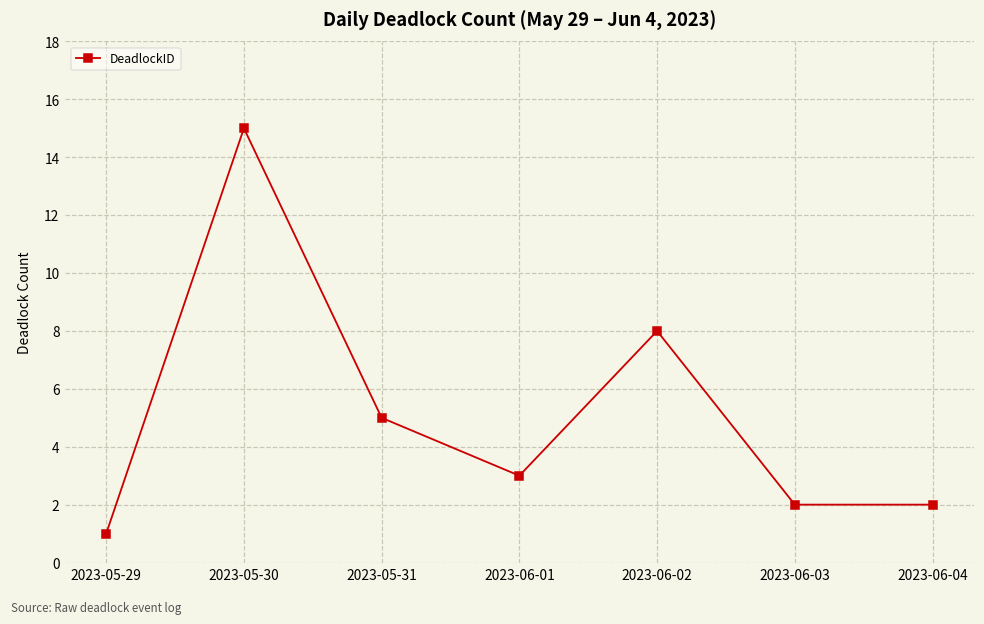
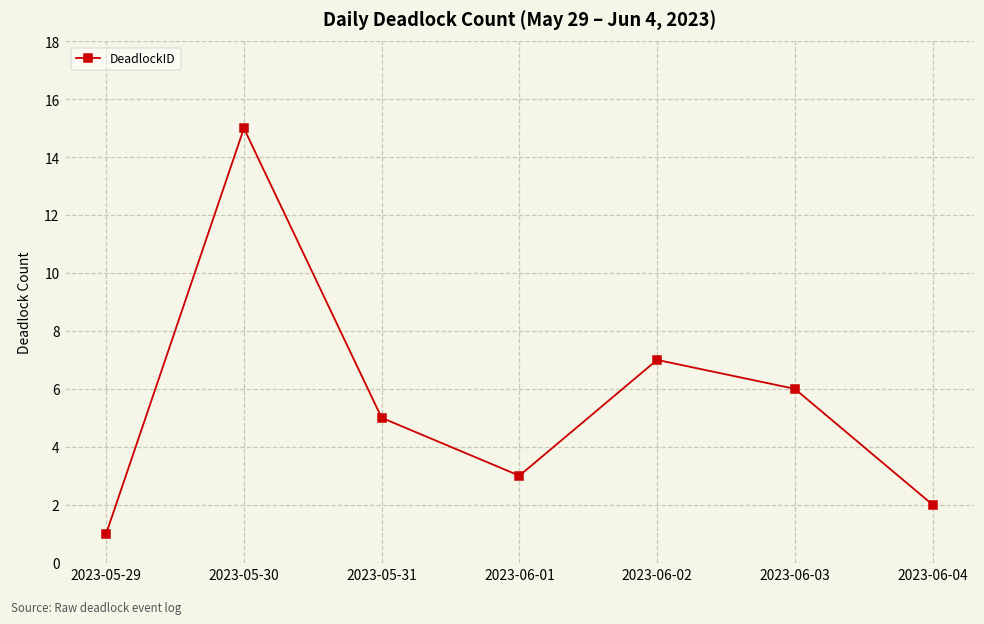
  {
    "2023-05-29": 1,
    "2023-05-30": 15,
    "2023-05-31": 5,
    "2023-06-01": 3,
-   "2023-06-02": 8,
-   "2023-06-03": 2,
+   "2023-06-02": 7,
+   "2023-06-03": 6,
    "2023-06-04": 2
  }
